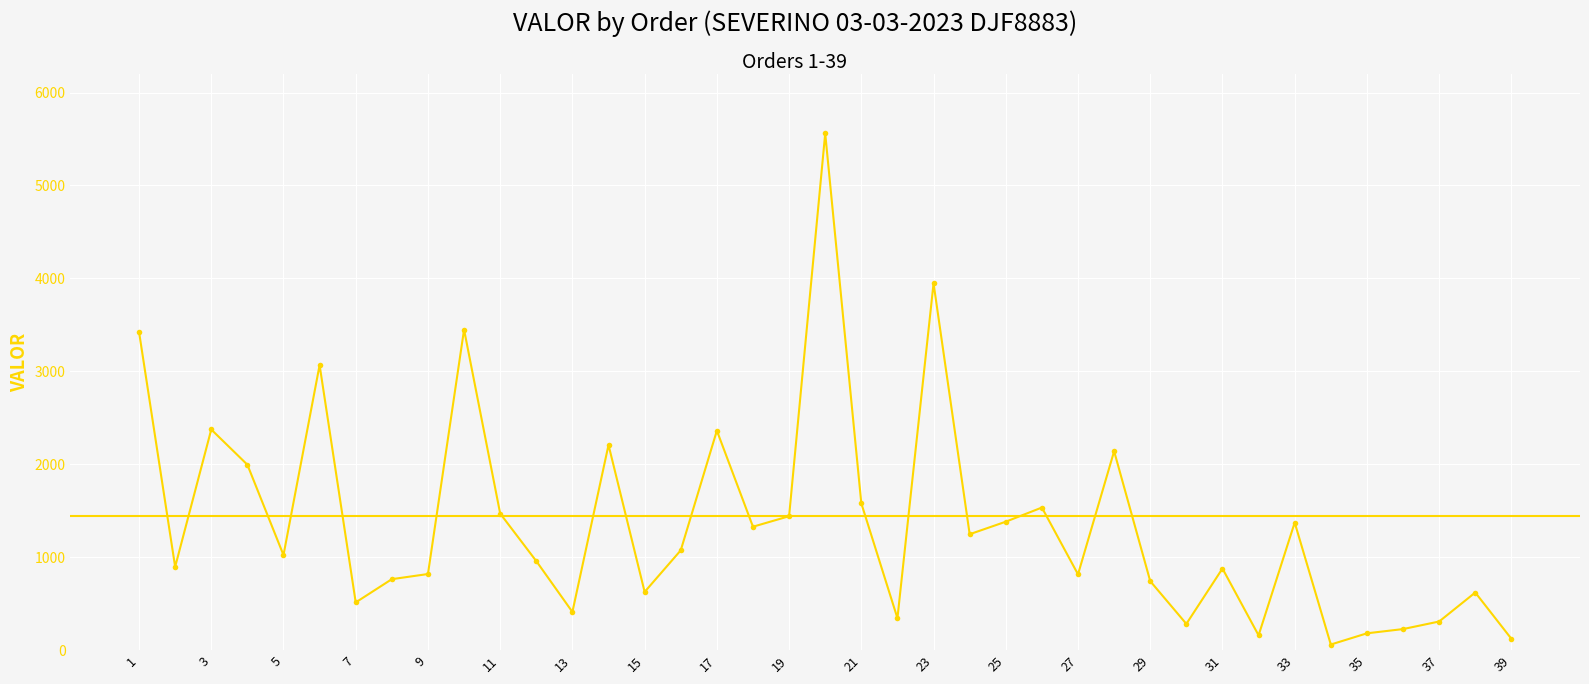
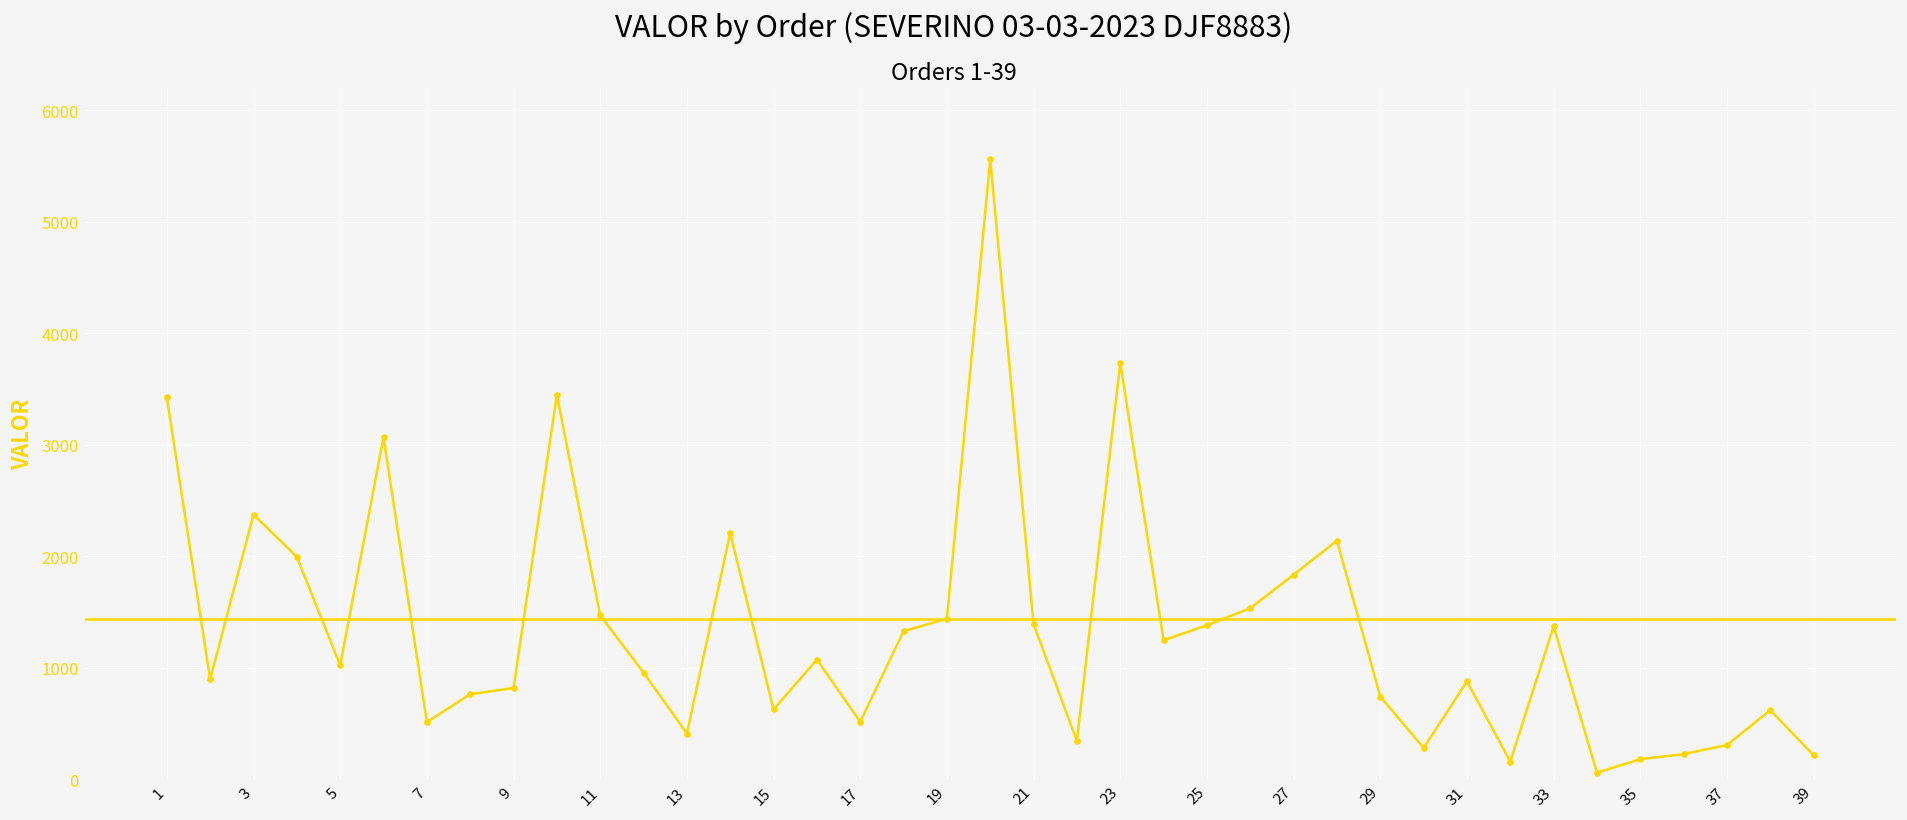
  {
    "1": 3400,
    "3": 2400,
    "5": 1000,
    "7": 500,
    "9": 800,
    "11": 1500,
    "13": 400,
    "15": 600,
-   "17": 2400,
+   "17": 500,
    "19": 1400,
-   "21": 1600,
-   "23": 3900,
+   "21": 1400,
+   "23": 3700,
    "25": 1400,
-   "27": 800,
+   "27": 1800,
    "29": 700,
    "31": 900,
    "33": 1400,
    "35": 200,
    "37": 300,
-   "39": 100
+   "39": 200
  }
